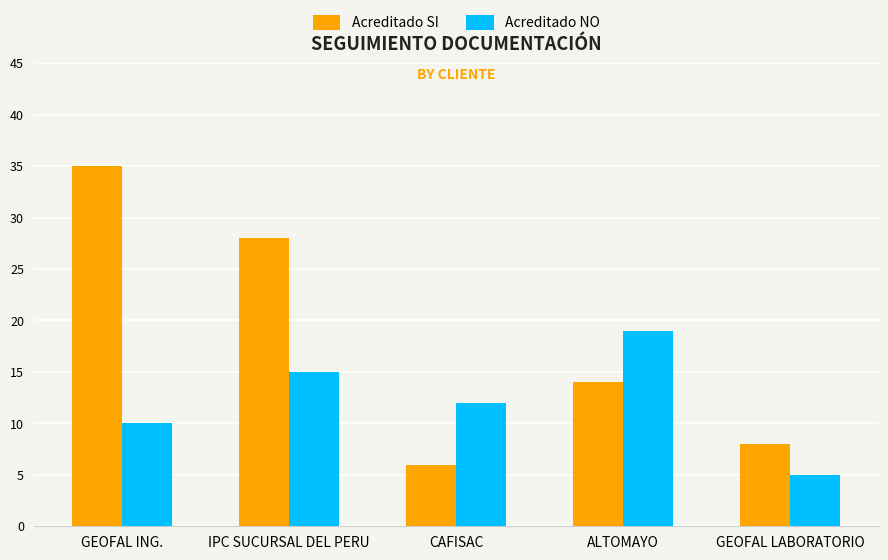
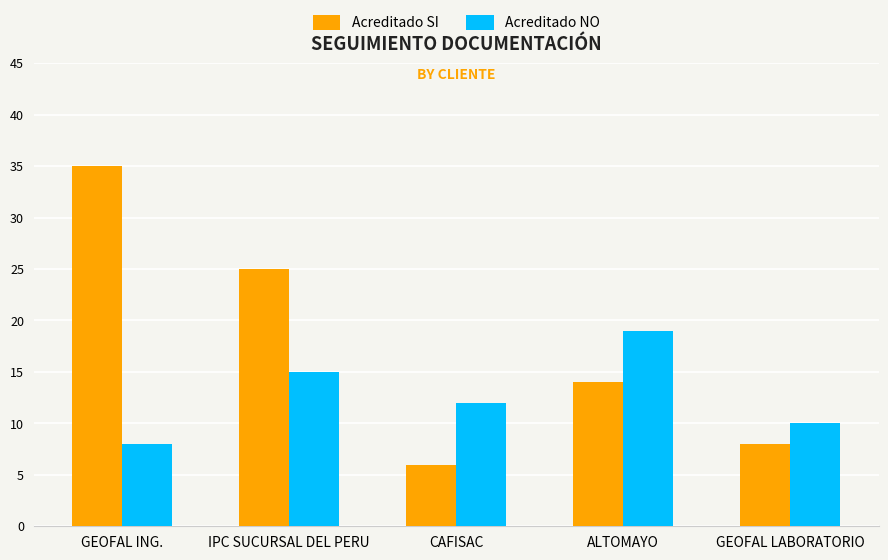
  {
    "Acreditado SI": {
      "GEOFAL ING.": 35,
-     "IPC SUCURSAL DEL PERU": 28,
+     "IPC SUCURSAL DEL PERU": 25,
      "CAFISAC": 6,
      "ALTOMAYO": 14,
      "GEOFAL LABORATORIO": 8
    },
    "Acreditado NO": {
-     "GEOFAL ING.": 10,
+     "GEOFAL ING.": 8,
      "IPC SUCURSAL DEL PERU": 15,
      "CAFISAC": 12,
      "ALTOMAYO": 19,
-     "GEOFAL LABORATORIO": 5
+     "GEOFAL LABORATORIO": 10
    }
  }
